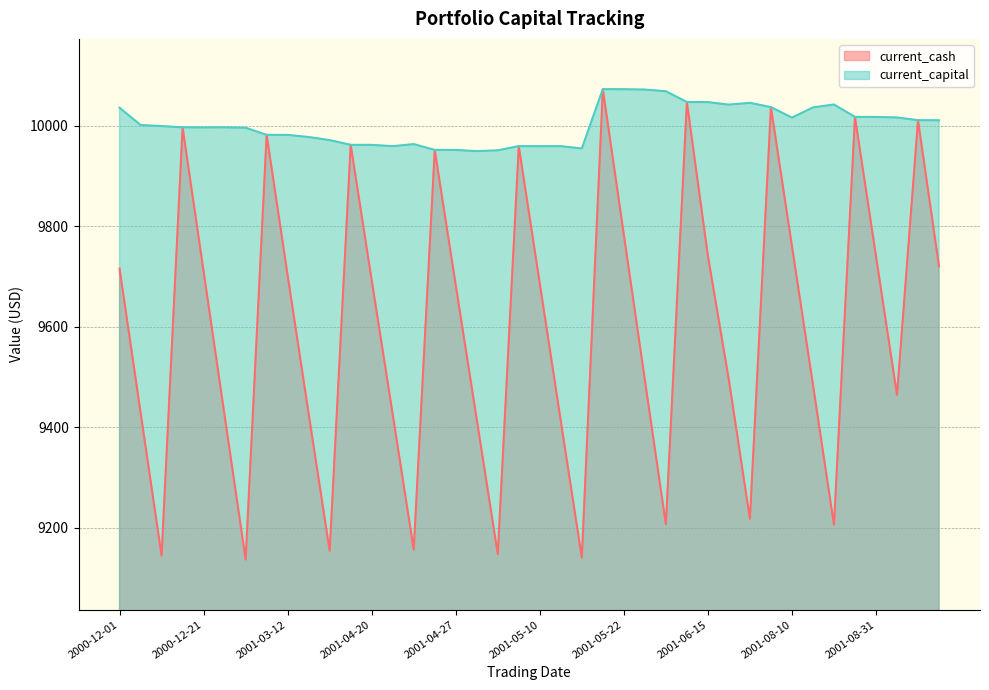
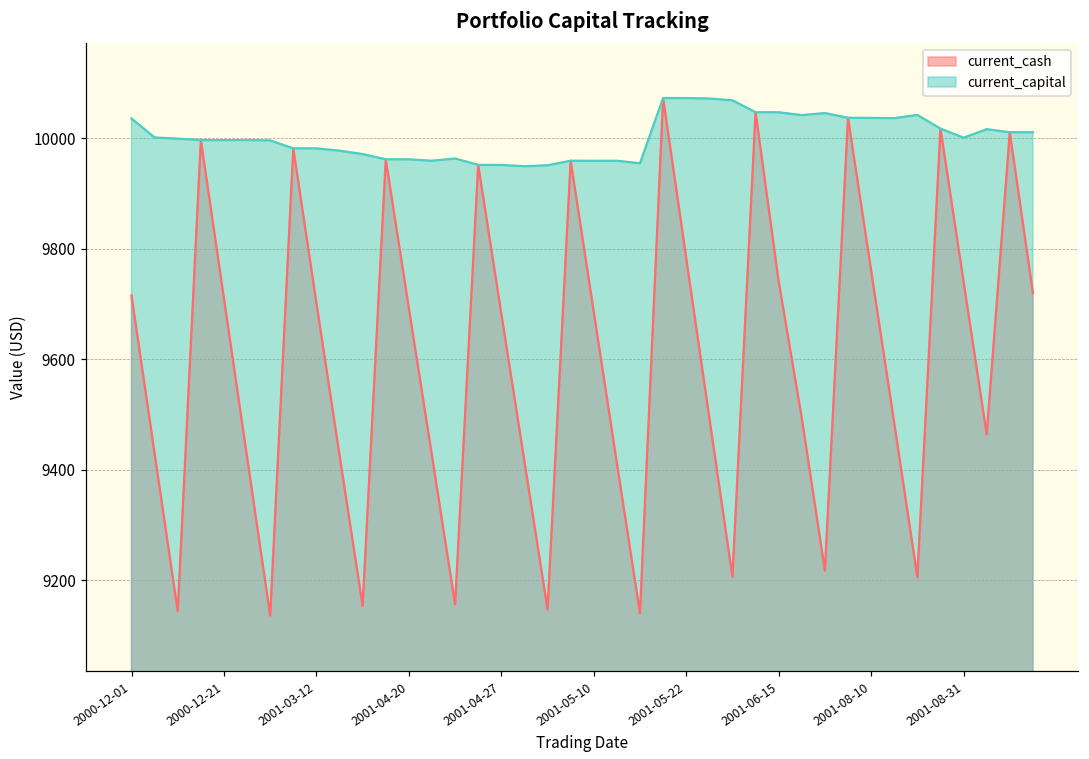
  {
    "current_cash": {
      "2000-12-01": 9720,
      "2000-12-21": 9710,
      "2001-03-12": 9700,
      "2001-04-20": 9690,
      "2001-04-27": 9680,
      "2001-05-10": 9690,
      "2001-05-22": 9780,
      "2001-06-15": 9740,
      "2001-08-10": 9760,
      "2001-08-31": 9740
    },
    "current_capital": {
      "2000-12-01": 10040,
      "2000-12-21": 10000,
      "2001-03-12": 9980,
      "2001-04-20": 9960,
      "2001-04-27": 9950,
      "2001-05-10": 9960,
      "2001-05-22": 10070,
      "2001-06-15": 10050,
-     "2001-08-10": 10020,
-     "2001-08-31": 10020
+     "2001-08-10": 10040,
+     "2001-08-31": 10000
    }
  }
